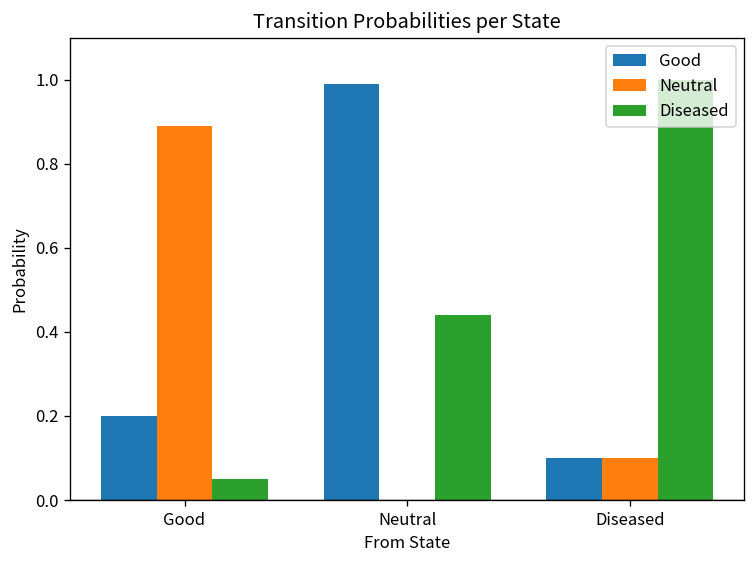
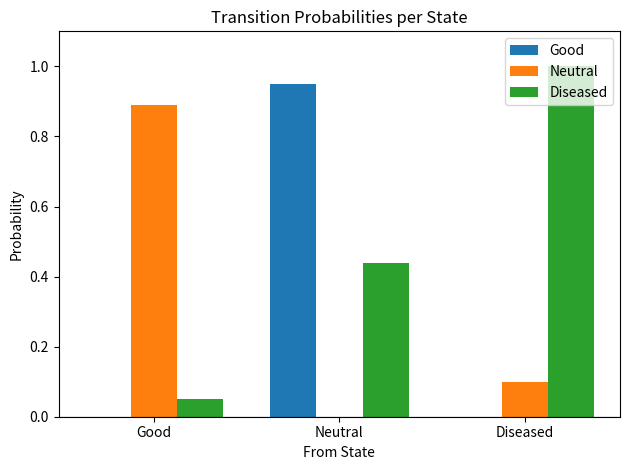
  {
    "Good": {
-     "Good": 0.2,
-     "Neutral": 0.99,
-     "Diseased": 0.1
+     "Good": 0.0,
+     "Neutral": 0.95,
+     "Diseased": 0.0
    },
    "Neutral": {
      "Good": 0.89,
      "Neutral": 0.00,
      "Diseased": 0.10
    },
    "Diseased": {
      "Good": 0.05,
      "Neutral": 0.44
    }
  }
